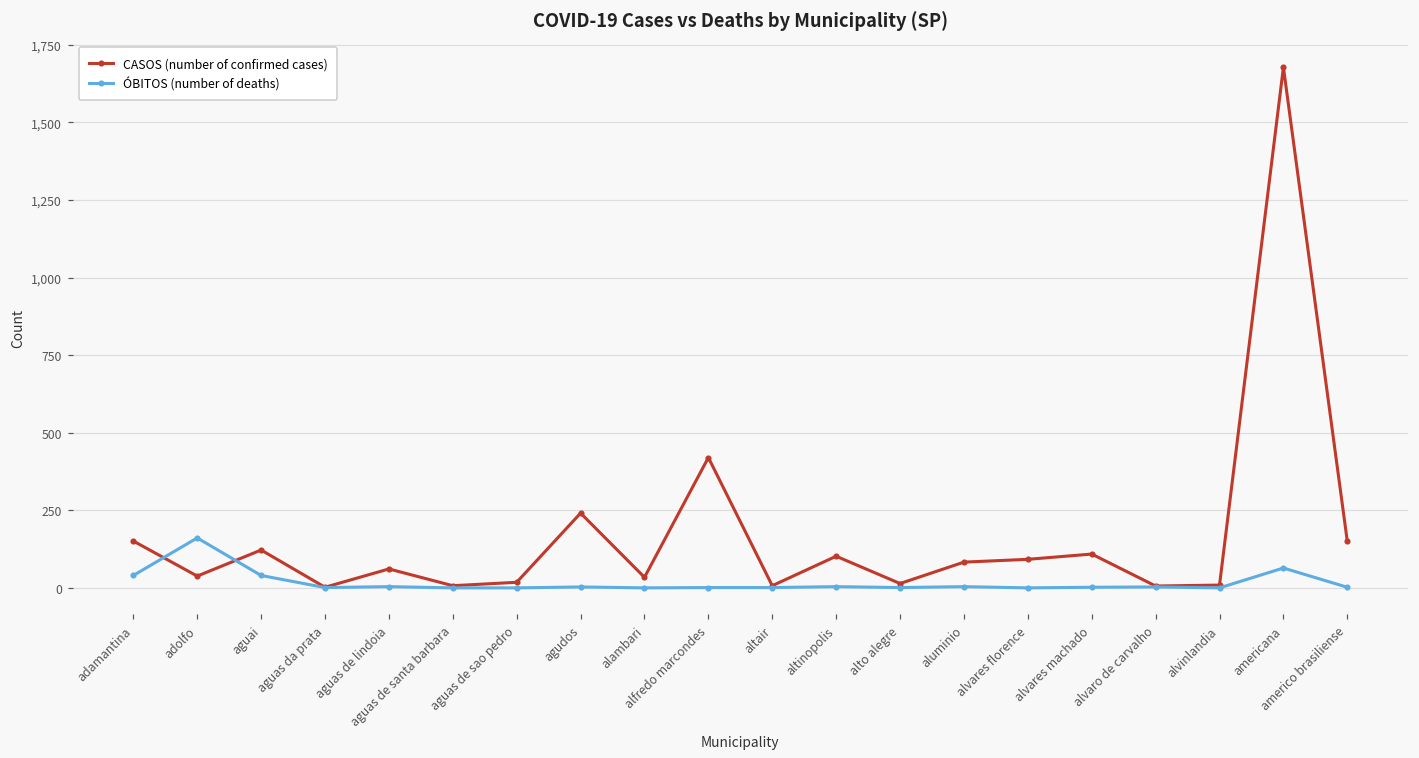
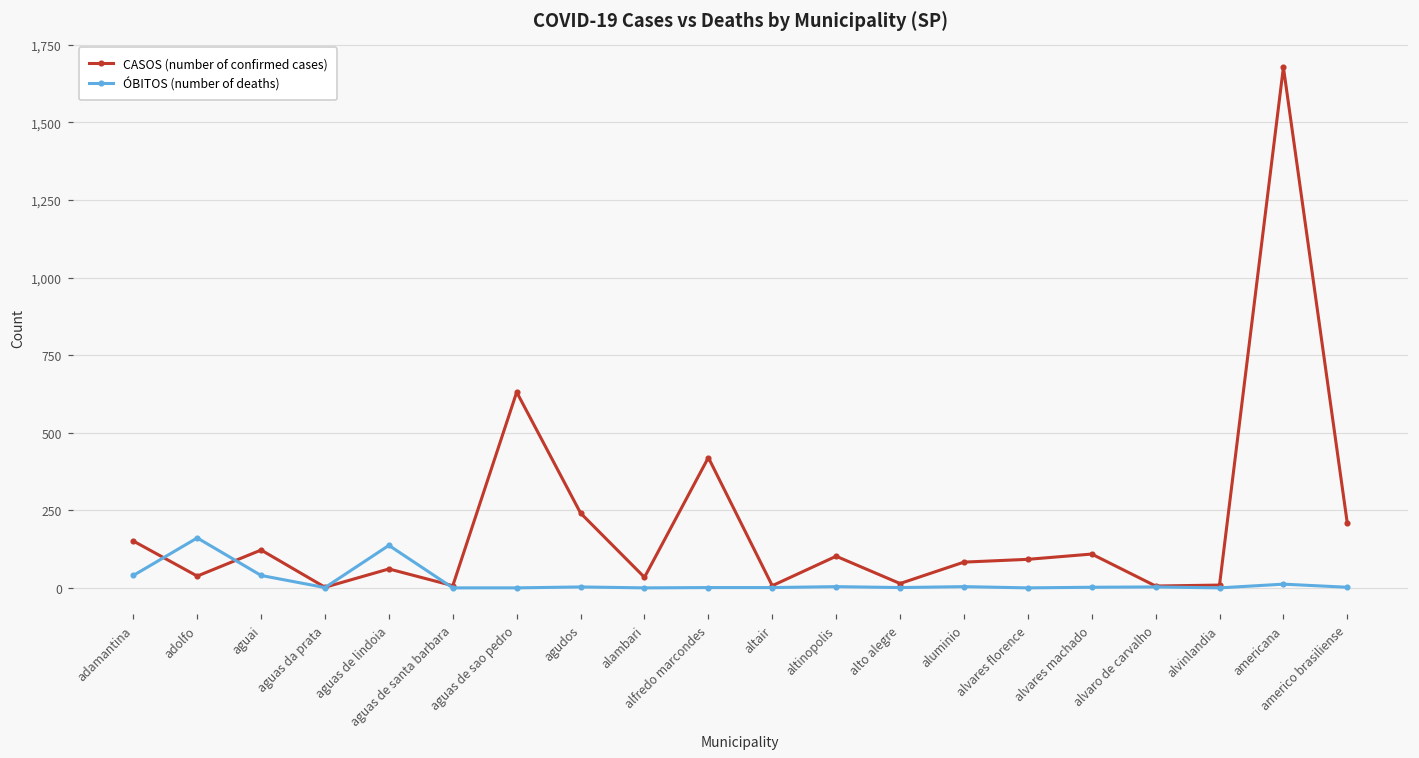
  {
    "CASOS (number of confirmed cases)": {
      "adamantina": "150",
      "adolfo": "40",
      "aguai": "120",
      "aguas de lindoia": "60",
-     "aguas de sao pedro": "20",
+     "aguas de sao pedro": "630",
      "agudos": "240",
      "alambari": "30",
      "alfredo marcondes": "420",
      "altinopolis": "100",
      "alto alegre": "10",
      "aluminio": "80",
      "alvares florence": "90",
      "alvares machado": "110",
      "americana": "1,680",
-     "americo brasiliense": "150"
+     "americo brasiliense": "210"
    },
    "ÓBITOS (number of deaths)": {
      "adamantina": "40",
      "adolfo": "160",
      "aguai": "40",
-     "aguas de lindoia": "0",
+     "aguas de lindoia": "140",
      "aguas de sao pedro": "0",
      "agudos": "0",
      "alambari": "0",
      "alfredo marcondes": "0",
      "altinopolis": "0",
      "alto alegre": "0",
      "aluminio": "0",
      "alvares florence": "0",
      "alvares machado": "0",
-     "americana": "60",
+     "americana": "10",
      "americo brasiliense": "0"
    }
  }
